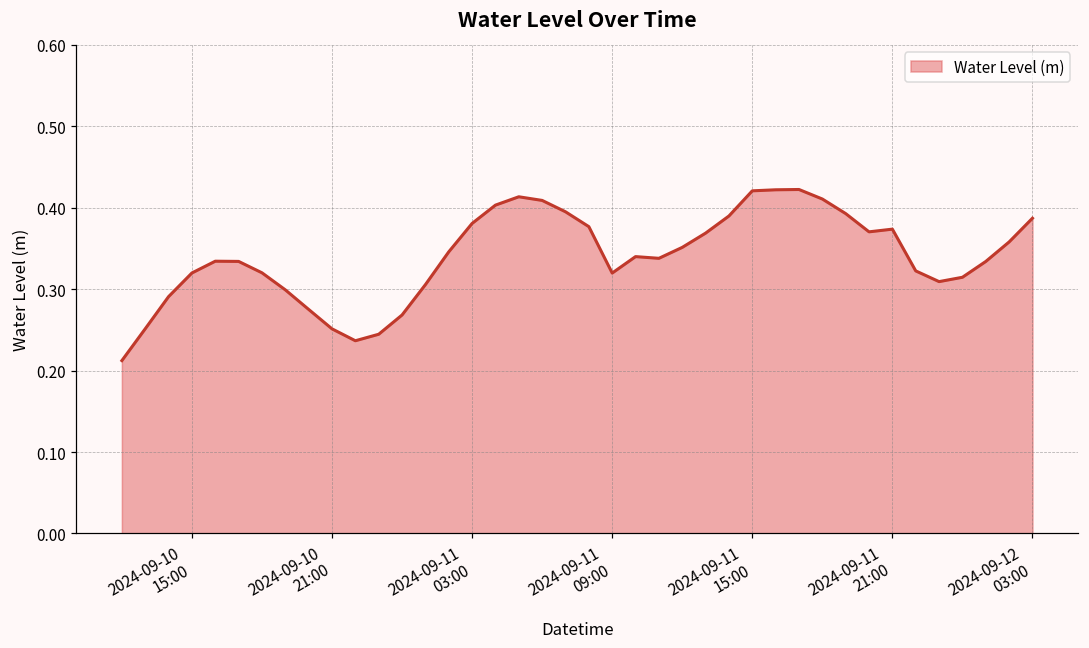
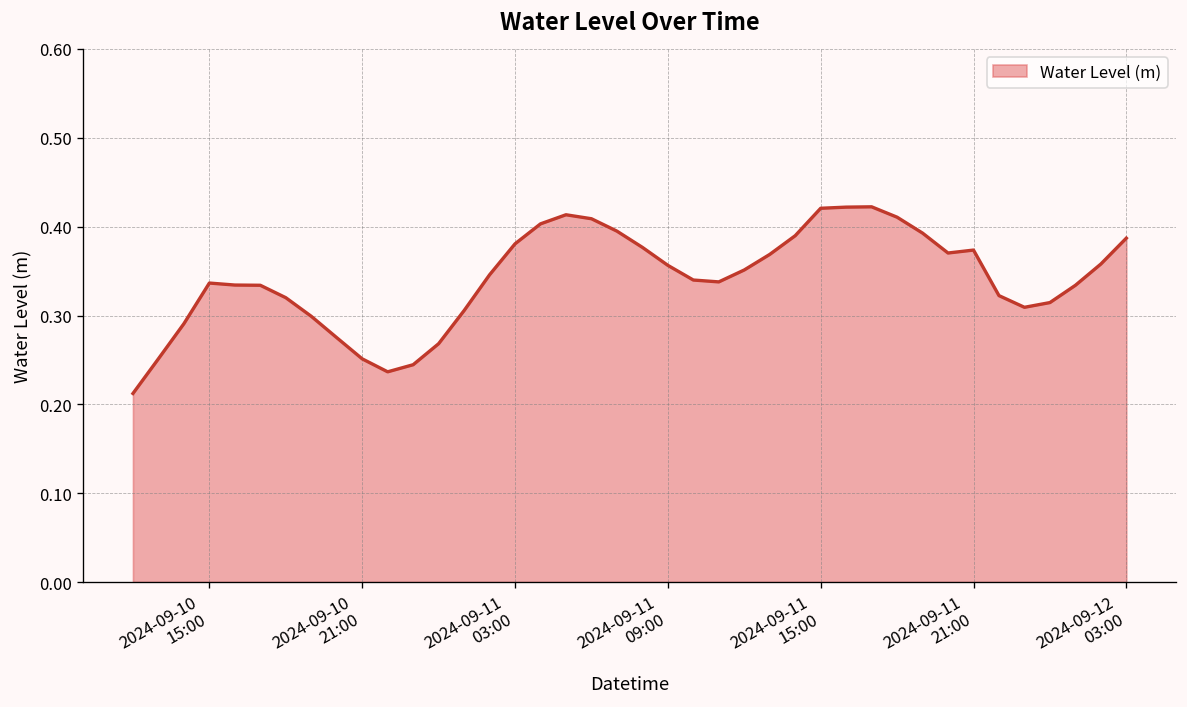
  {
-   "2024-09-10 15:00": 0.32,
+   "2024-09-10 15:00": 0.34,
    "2024-09-10 21:00": 0.25,
    "2024-09-11 03:00": 0.38,
-   "2024-09-11 09:00": 0.32,
+   "2024-09-11 09:00": 0.36,
    "2024-09-11 15:00": 0.42,
    "2024-09-11 21:00": 0.37,
    "2024-09-12 03:00": 0.39
  }
